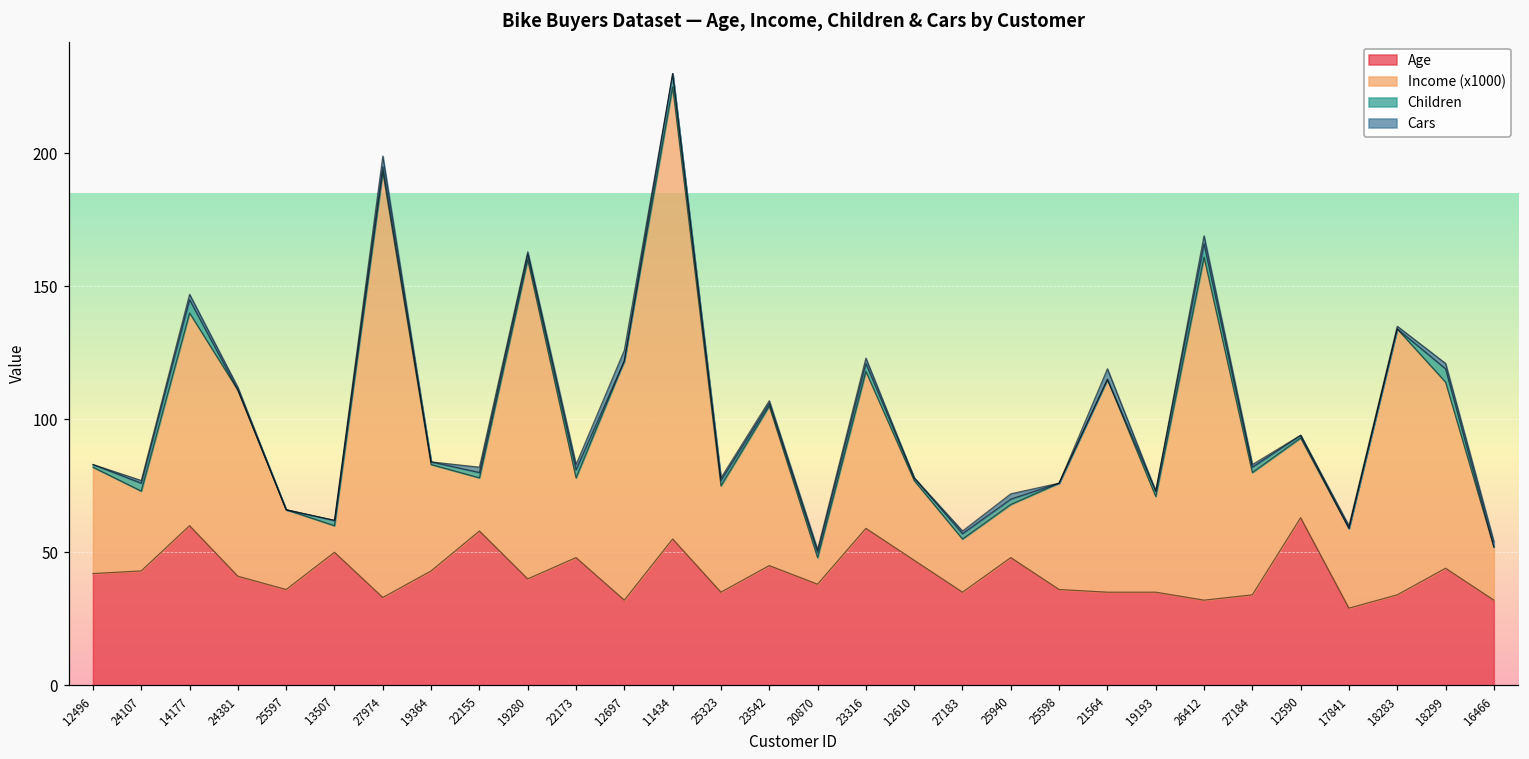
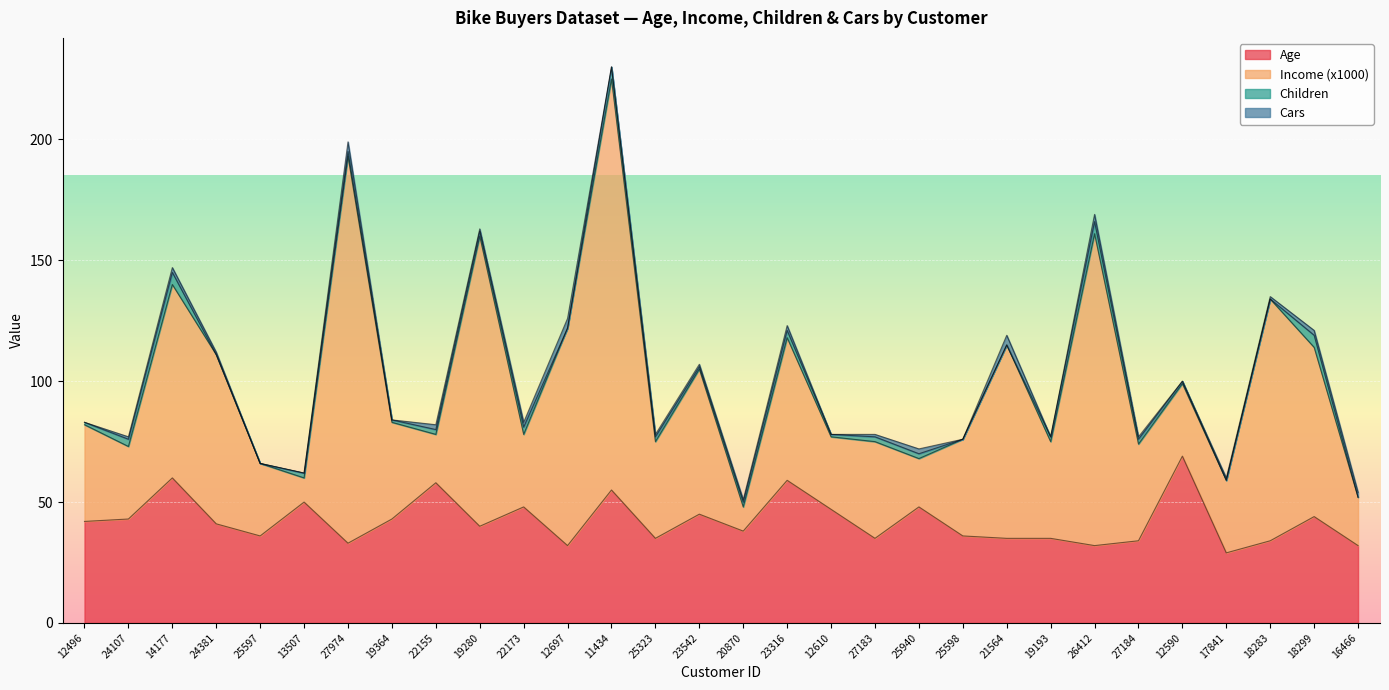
  {
    "Age": {
      "12496": 42,
      "24107": 43,
      "14177": 60,
      "24381": 41,
      "25597": 36,
      "13507": 50,
      "27974": 33,
      "19364": 43,
      "22155": 58,
      "19280": 40,
      "22173": 48,
      "12697": 32,
      "11434": 55,
      "25323": 35,
      "23542": 45,
      "20870": 38,
      "23316": 59,
      "12610": 47,
      "27183": 35,
      "25940": 48,
      "25598": 36,
      "21564": 35,
      "19193": 35,
      "26412": 32,
      "27184": 34,
-     "12590": 63,
+     "12590": 69,
      "17841": 29,
      "18283": 34,
      "18299": 44,
      "16466": 32
    },
    "Income (x1000)": {
      "24107": 30,
      "14177": 80,
      "13507": 10,
      "27974": 160,
      "22155": 20,
      "19280": 120,
      "22173": 30,
      "11434": 170,
      "25323": 40,
      "20870": 10,
      "23316": 59,
-     "27183": 20,
+     "27183": 40,
      "25940": 20,
-     "19193": 36,
+     "19193": 40,
      "26412": 129,
-     "27184": 46,
+     "27184": 40,
      "18299": 70
    }
  }
